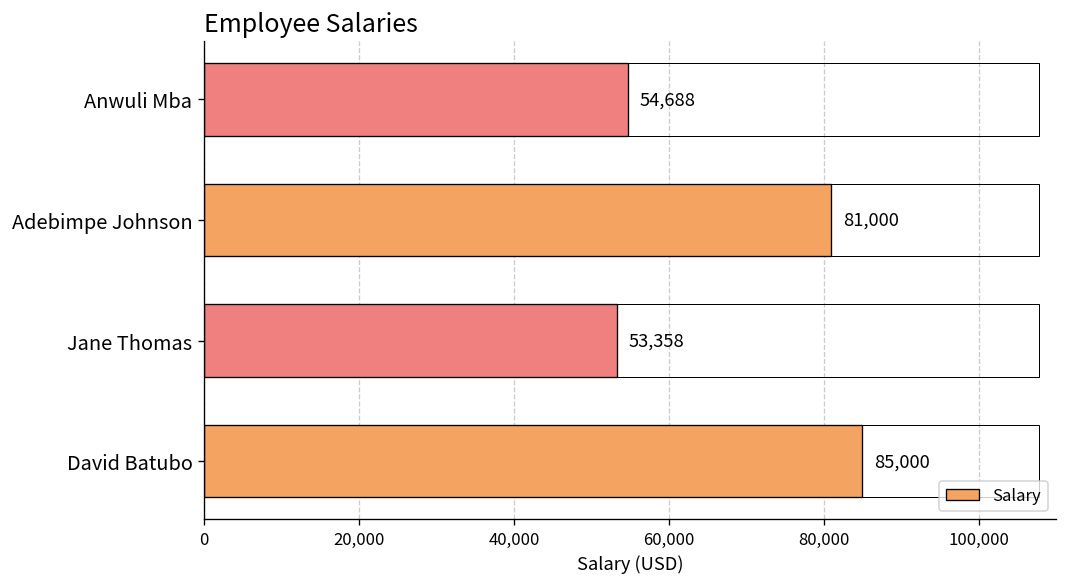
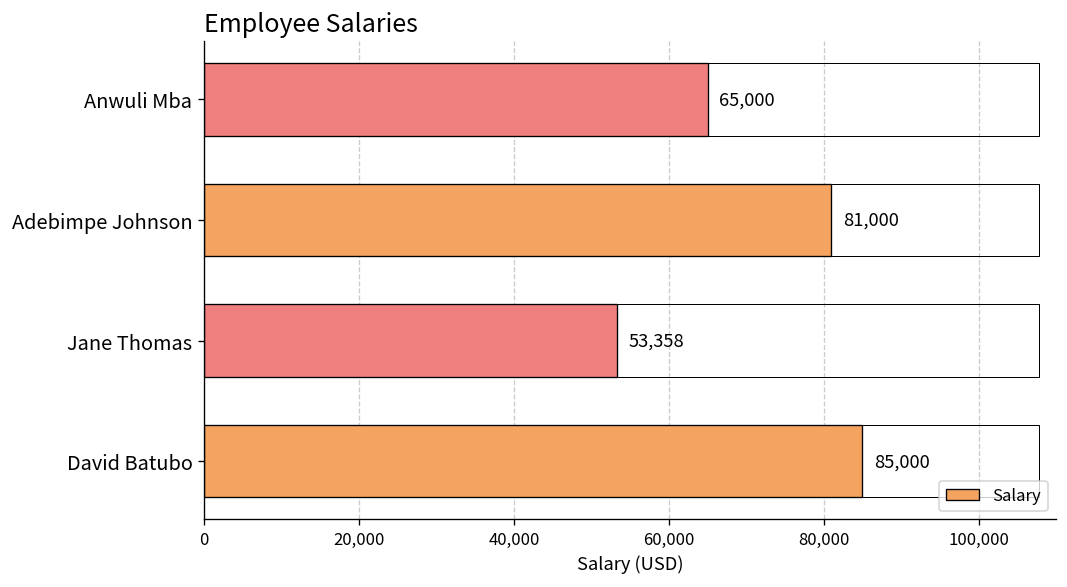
  {
-   "Anwuli Mba": "54,688",
+   "Anwuli Mba": "65,000",
    "Adebimpe Johnson": "81,000",
    "Jane Thomas": "53,358",
    "David Batubo": "85,000"
  }
